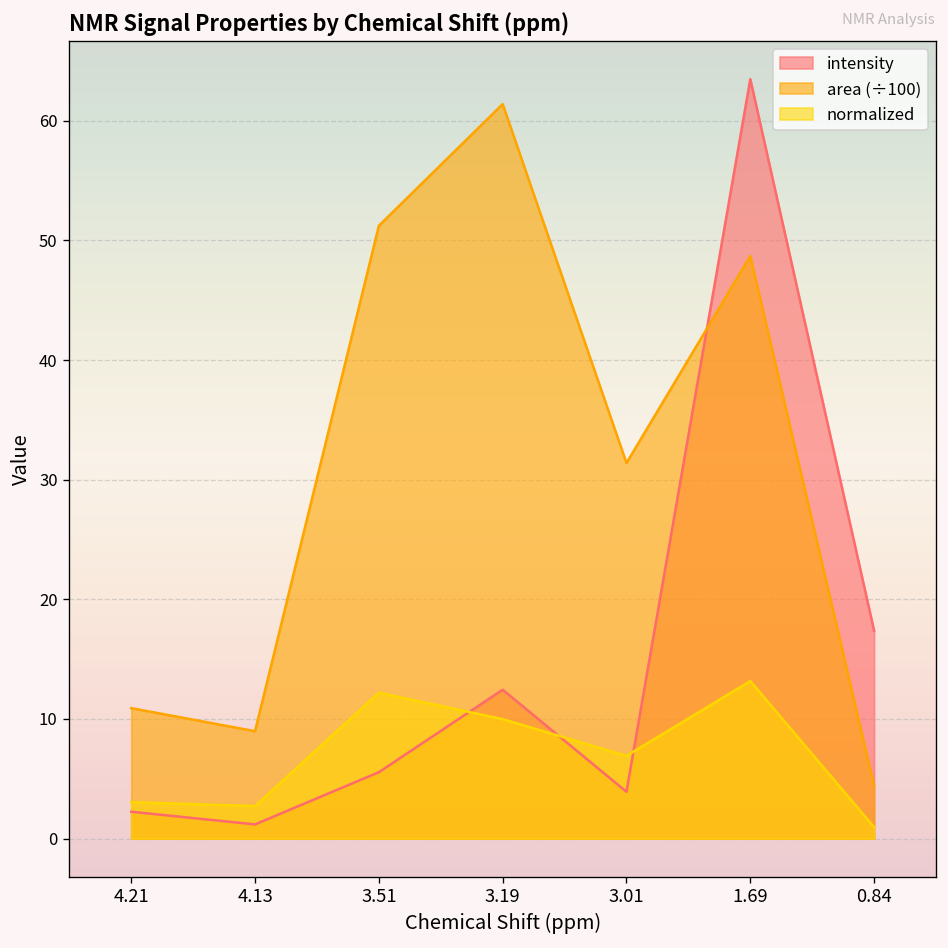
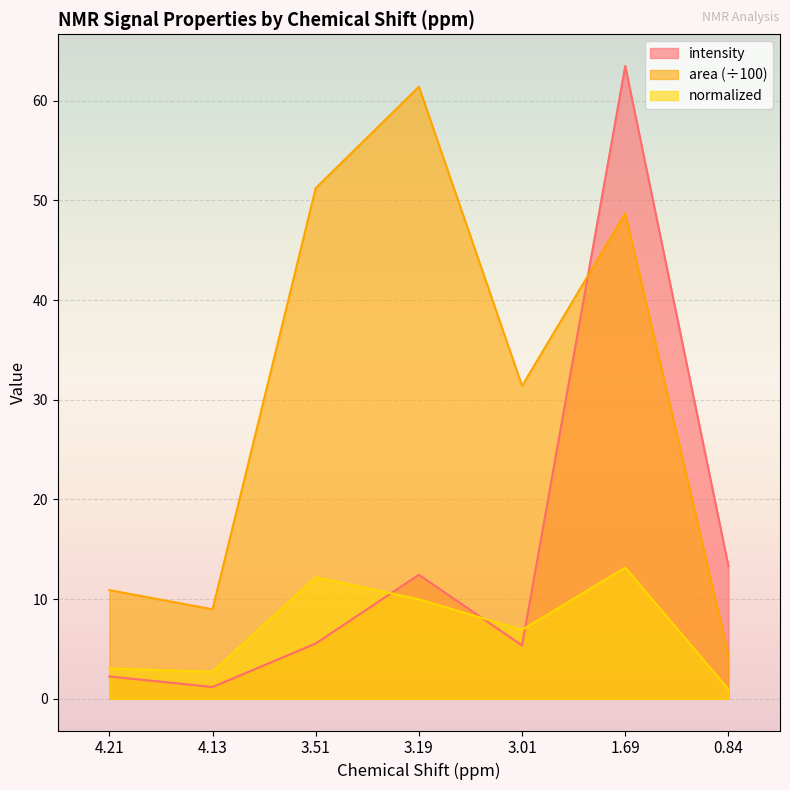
  {
    "intensity": {
      "4.21": 2,
      "4.13": 1,
      "3.51": 6,
      "3.19": 12,
-     "3.01": 4,
+     "3.01": 5,
      "1.69": 63,
-     "0.84": 17
+     "0.84": 13
    }
  }
